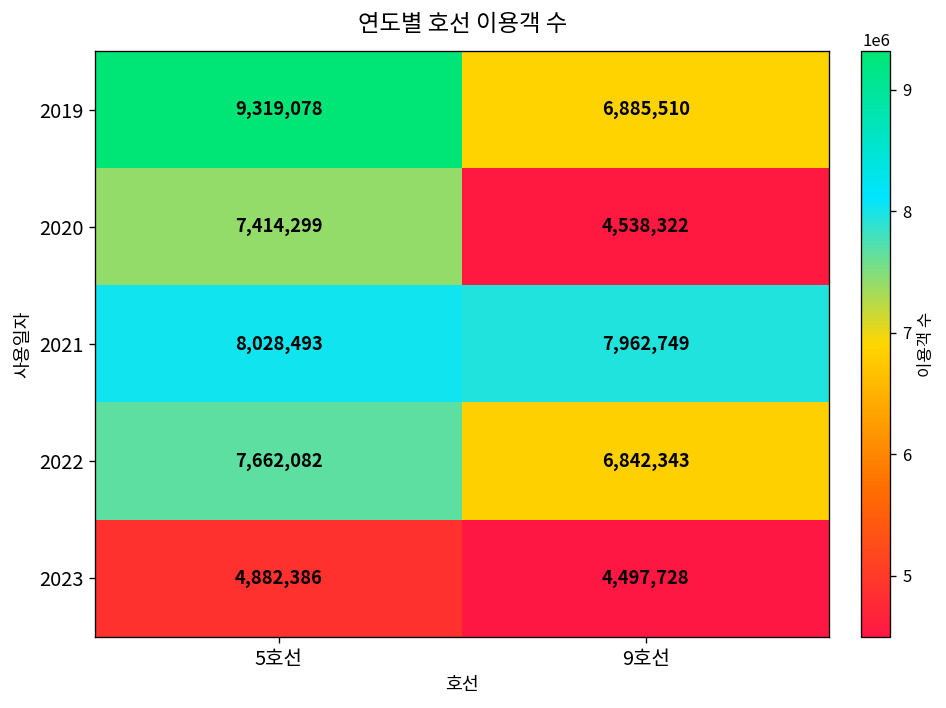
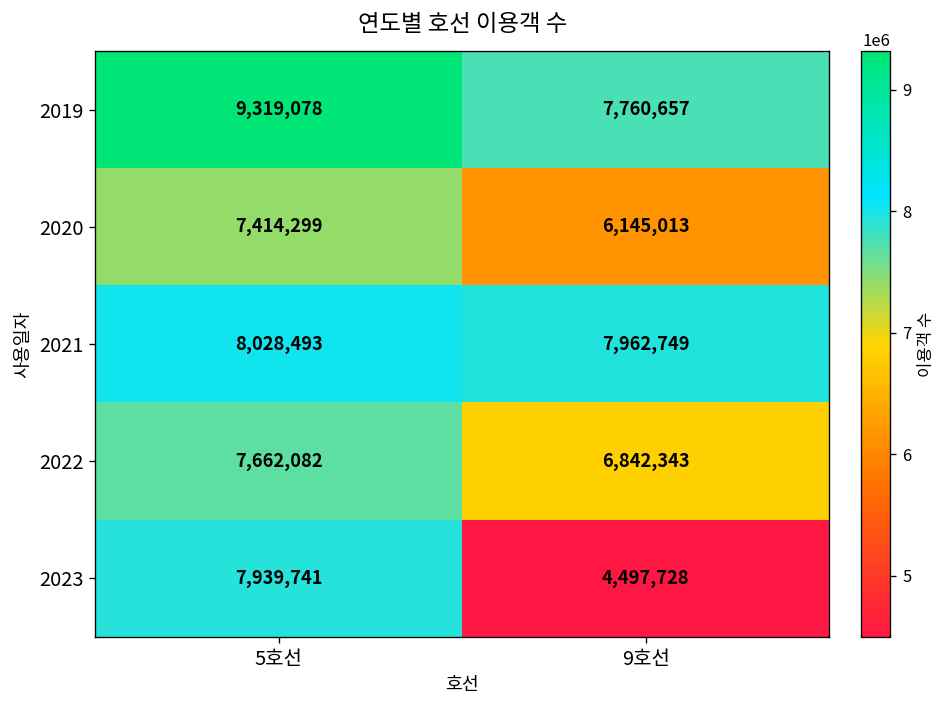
  {
    "2019": {
      "5호선": "9,319,078",
-     "9호선": "6,885,510"
+     "9호선": "7,760,657"
    },
    "2020": {
      "5호선": "7,414,299",
-     "9호선": "4,538,322"
+     "9호선": "6,145,013"
    },
    "2021": {
      "5호선": "8,028,493",
      "9호선": "7,962,749"
    },
    "2022": {
      "5호선": "7,662,082",
      "9호선": "6,842,343"
    },
    "2023": {
-     "5호선": "4,882,386",
+     "5호선": "7,939,741",
      "9호선": "4,497,728"
    }
  }
